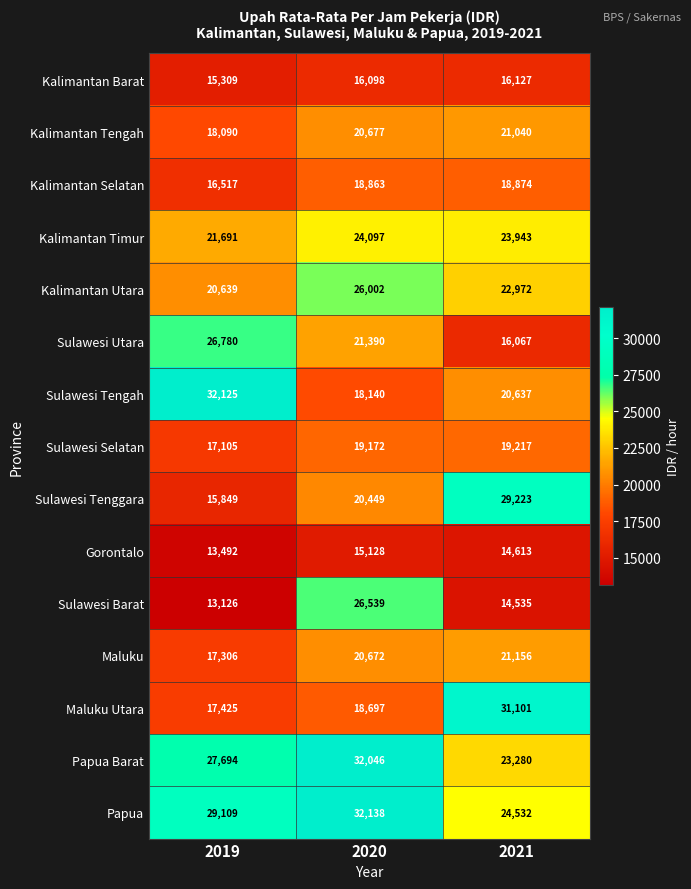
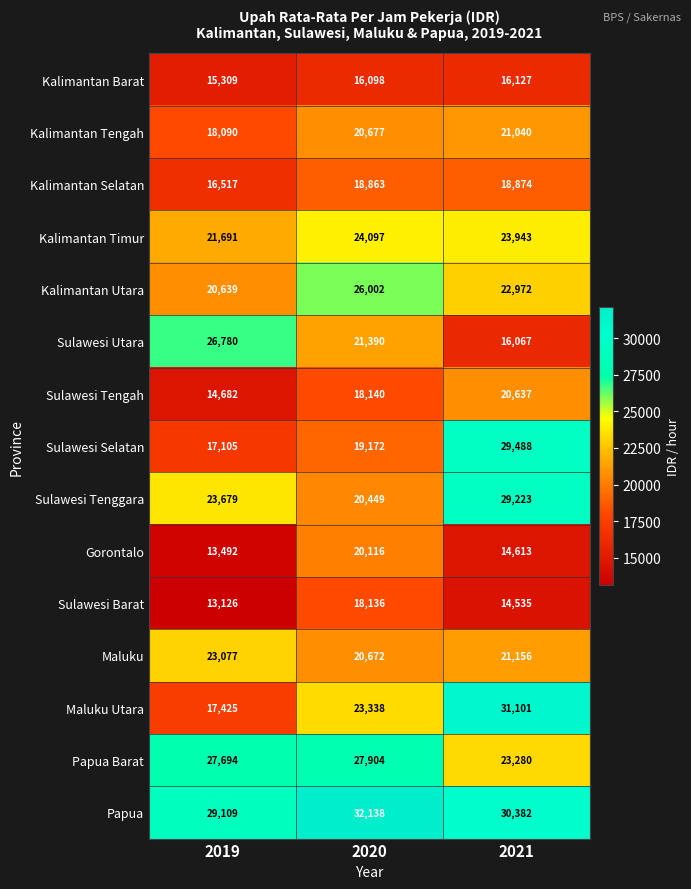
  {
    "Kalimantan Barat": {
      "2019": "15,309",
      "2020": "16,098",
      "2021": "16,127"
    },
    "Kalimantan Tengah": {
      "2019": "18,090",
      "2020": "20,677",
      "2021": "21,040"
    },
    "Kalimantan Selatan": {
      "2019": "16,517",
      "2020": "18,863",
      "2021": "18,874"
    },
    "Kalimantan Timur": {
      "2019": "21,691",
      "2020": "24,097",
      "2021": "23,943"
    },
    "Kalimantan Utara": {
      "2019": "20,639",
      "2020": "26,002",
      "2021": "22,972"
    },
    "Sulawesi Utara": {
      "2019": "26,780",
      "2020": "21,390",
      "2021": "16,067"
    },
    "Sulawesi Tengah": {
-     "2019": "32,125",
+     "2019": "14,682",
      "2020": "18,140",
      "2021": "20,637"
    },
    "Sulawesi Selatan": {
      "2019": "17,105",
      "2020": "19,172",
-     "2021": "19,217"
+     "2021": "29,488"
    },
    "Sulawesi Tenggara": {
-     "2019": "15,849",
+     "2019": "23,679",
      "2020": "20,449",
      "2021": "29,223"
    },
    "Gorontalo": {
      "2019": "13,492",
-     "2020": "15,128",
+     "2020": "20,116",
      "2021": "14,613"
    },
    "Sulawesi Barat": {
      "2019": "13,126",
-     "2020": "26,539",
+     "2020": "18,136",
      "2021": "14,535"
    },
    "Maluku": {
-     "2019": "17,306",
+     "2019": "23,077",
      "2020": "20,672",
      "2021": "21,156"
    },
    "Maluku Utara": {
      "2019": "17,425",
-     "2020": "18,697",
+     "2020": "23,338",
      "2021": "31,101"
    },
    "Papua Barat": {
      "2019": "27,694",
-     "2020": "32,046",
+     "2020": "27,904",
      "2021": "23,280"
    },
    "Papua": {
      "2019": "29,109",
      "2020": "32,138",
-     "2021": "24,532"
+     "2021": "30,382"
    }
  }
